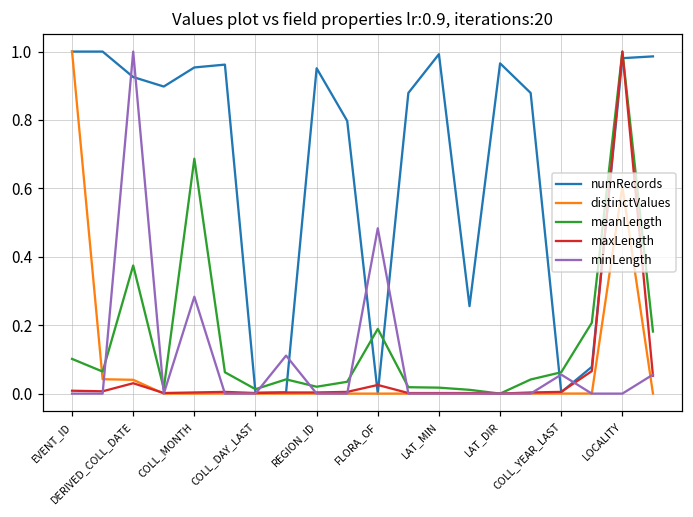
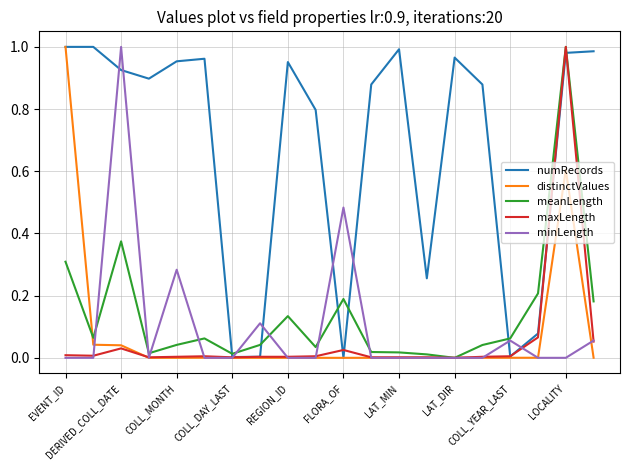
  {
    "numRecords": {
      "DERIVED_COLL_DATE": 0.93,
      "COLL_MONTH": 0.95,
      "REGION_ID": 0.95,
      "LAT_MIN": 0.99,
      "LAT_DIR": 0.97,
      "LOCALITY": 0.98
    },
    "distinctValues": {
      "DERIVED_COLL_DATE": 0.04
    },
    "meanLength": {
-     "EVENT_ID": 0.10,
+     "EVENT_ID": 0.31,
      "DERIVED_COLL_DATE": 0.37,
-     "COLL_MONTH": 0.69,
+     "COLL_MONTH": 0.04,
      "COLL_DAY_LAST": 0.01,
-     "REGION_ID": 0.02,
+     "REGION_ID": 0.13,
      "FLORA_OF": 0.19,
      "LAT_MIN": 0.02
    },
    "maxLength": {
      "EVENT_ID": 0.01,
      "DERIVED_COLL_DATE": 0.03,
      "FLORA_OF": 0.03
    },
    "minLength": {
      "EVENT_ID": 0.00,
      "DERIVED_COLL_DATE": 1.00,
      "COLL_MONTH": 0.28,
      "FLORA_OF": 0.48,
      "LOCALITY": 0.00
    }
  }
